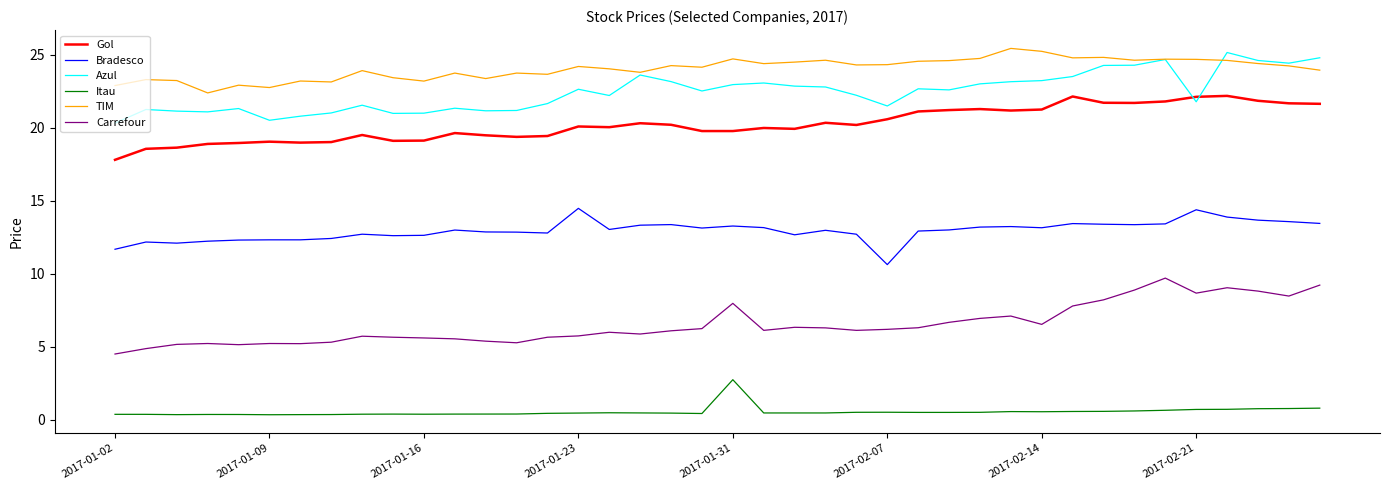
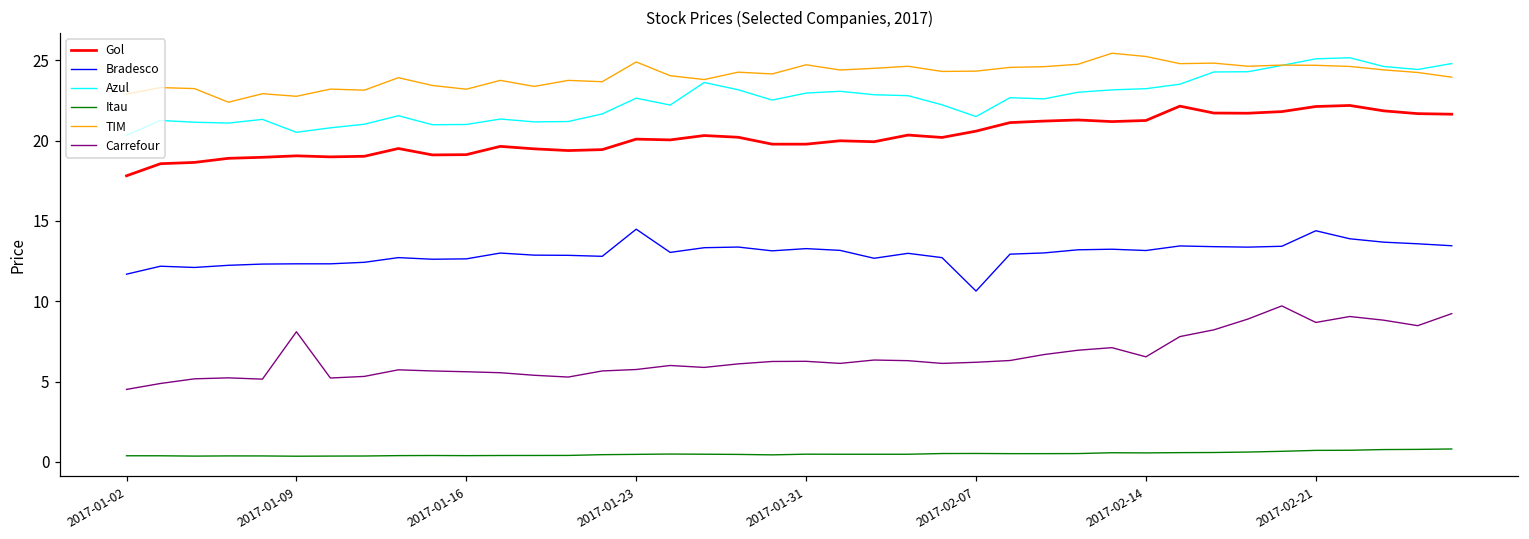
  {
    "Gol": {
      "2017-01-02": 17.8,
      "2017-01-09": 19.1,
      "2017-01-16": 19.1,
      "2017-01-23": 20.1,
      "2017-01-31": 19.8,
      "2017-02-07": 20.6,
      "2017-02-14": 21.3,
      "2017-02-21": 22.1
    },
    "Bradesco": {
      "2017-01-02": 11.7,
      "2017-01-09": 12.3,
      "2017-01-16": 12.6,
      "2017-01-23": 14.5,
      "2017-01-31": 13.3,
      "2017-02-07": 10.6,
      "2017-02-14": 13.2,
      "2017-02-21": 14.4
    },
    "Azul": {
      "2017-01-09": 20.5,
      "2017-01-16": 21.0,
      "2017-01-23": 22.6,
      "2017-01-31": 23.0,
      "2017-02-07": 21.5,
      "2017-02-14": 23.2,
-     "2017-02-21": 21.8
+     "2017-02-21": 25.1
    },
    "Itau": {
      "2017-01-02": 0.4,
      "2017-01-09": 0.4,
      "2017-01-16": 0.4,
      "2017-01-23": 0.5,
-     "2017-01-31": 2.8,
+     "2017-01-31": 0.5,
      "2017-02-07": 0.5,
      "2017-02-14": 0.6,
      "2017-02-21": 0.7
    },
    "TIM": {
      "2017-01-09": 22.8,
      "2017-01-16": 23.2,
-     "2017-01-23": 24.2,
+     "2017-01-23": 24.9,
      "2017-01-31": 24.7,
      "2017-02-07": 24.3,
      "2017-02-14": 25.2,
      "2017-02-21": 24.7
    },
    "Carrefour": {
      "2017-01-02": 4.5,
-     "2017-01-09": 5.2,
+     "2017-01-09": 8.1,
      "2017-01-16": 5.6,
      "2017-01-23": 5.8,
-     "2017-01-31": 8.0,
+     "2017-01-31": 6.3,
      "2017-02-07": 6.2,
      "2017-02-14": 6.5,
      "2017-02-21": 8.7
    }
  }
